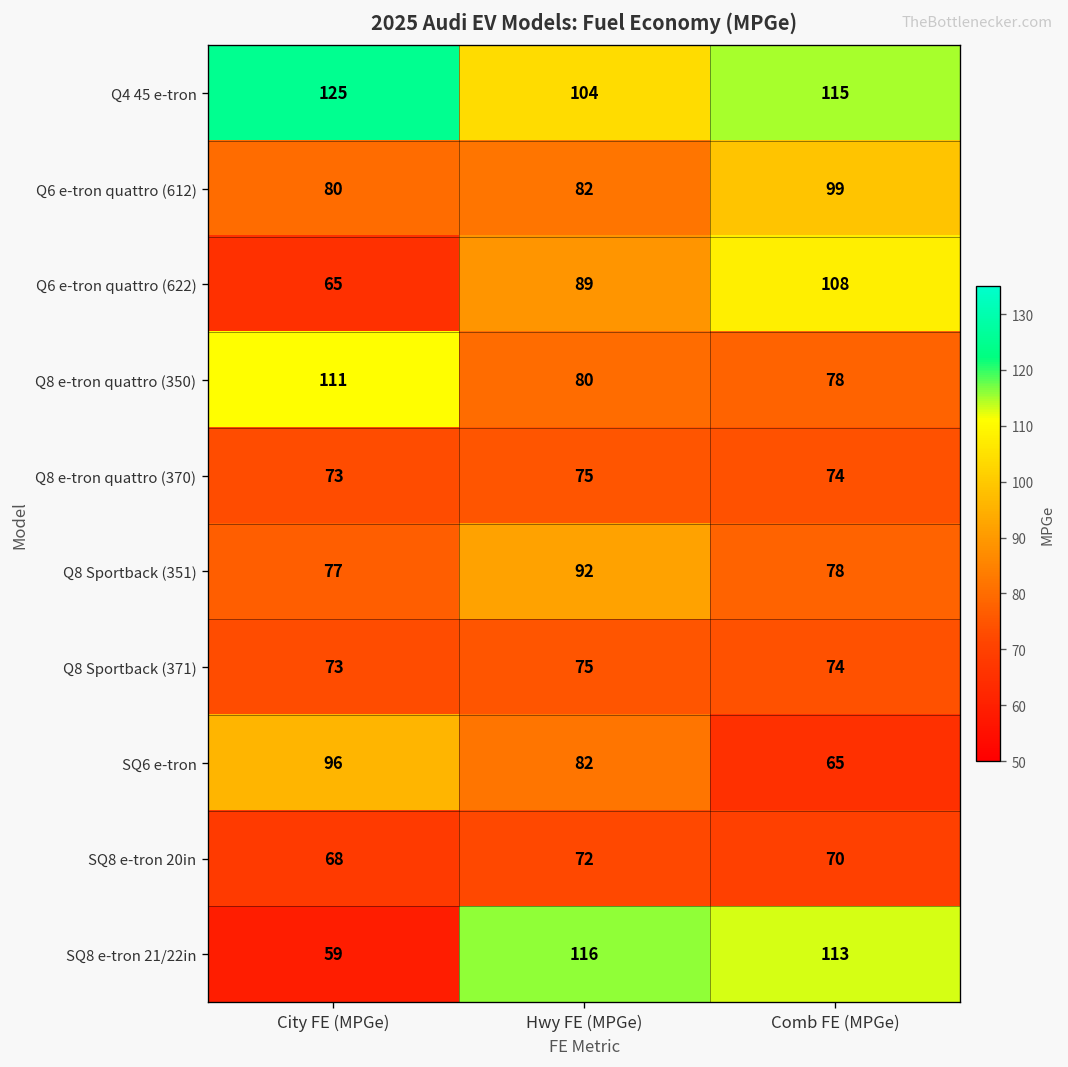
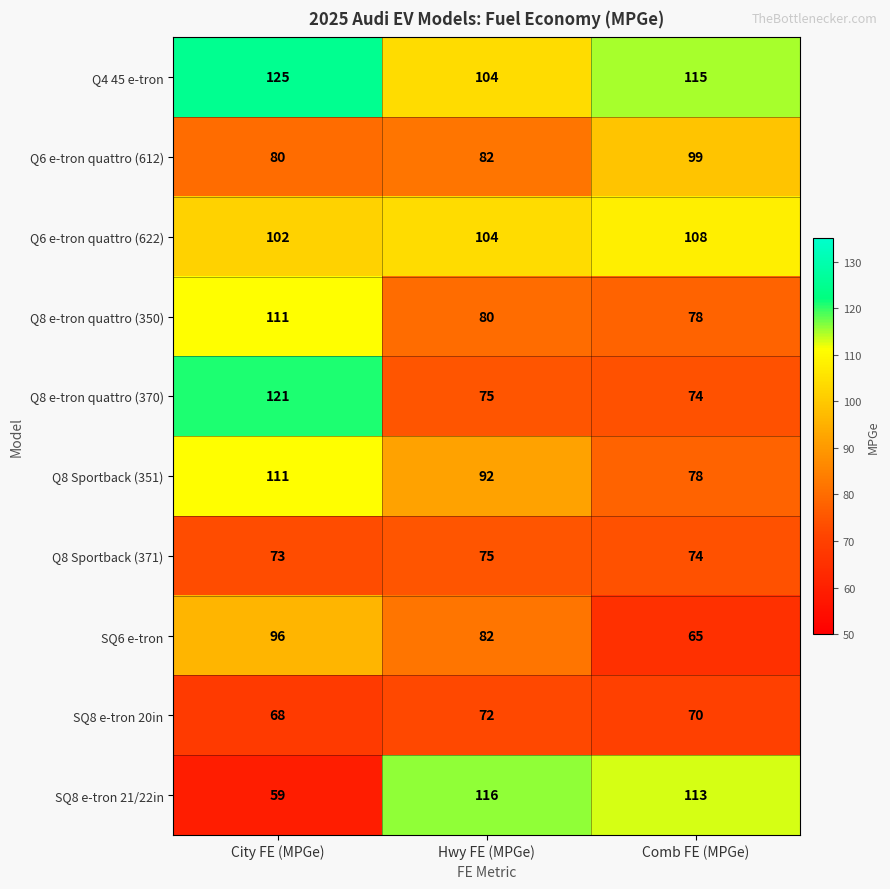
  {
    "Q4 45 e-tron": {
      "City FE (MPGe)": 125,
      "Hwy FE (MPGe)": 104,
      "Comb FE (MPGe)": 115
    },
    "Q6 e-tron quattro (612)": {
      "City FE (MPGe)": 80,
      "Hwy FE (MPGe)": 82,
      "Comb FE (MPGe)": 99
    },
    "Q6 e-tron quattro (622)": {
-     "City FE (MPGe)": 65,
-     "Hwy FE (MPGe)": 89,
+     "City FE (MPGe)": 102,
+     "Hwy FE (MPGe)": 104,
      "Comb FE (MPGe)": 108
    },
    "Q8 e-tron quattro (350)": {
      "City FE (MPGe)": 111,
      "Hwy FE (MPGe)": 80,
      "Comb FE (MPGe)": 78
    },
    "Q8 e-tron quattro (370)": {
-     "City FE (MPGe)": 73,
+     "City FE (MPGe)": 121,
      "Hwy FE (MPGe)": 75,
      "Comb FE (MPGe)": 74
    },
    "Q8 Sportback (351)": {
-     "City FE (MPGe)": 77,
+     "City FE (MPGe)": 111,
      "Hwy FE (MPGe)": 92,
      "Comb FE (MPGe)": 78
    },
    "Q8 Sportback (371)": {
      "City FE (MPGe)": 73,
      "Hwy FE (MPGe)": 75,
      "Comb FE (MPGe)": 74
    },
    "SQ6 e-tron": {
      "City FE (MPGe)": 96,
      "Hwy FE (MPGe)": 82,
      "Comb FE (MPGe)": 65
    },
    "SQ8 e-tron 20in": {
      "City FE (MPGe)": 68,
      "Hwy FE (MPGe)": 72,
      "Comb FE (MPGe)": 70
    },
    "SQ8 e-tron 21/22in": {
      "City FE (MPGe)": 59,
      "Hwy FE (MPGe)": 116,
      "Comb FE (MPGe)": 113
    }
  }
